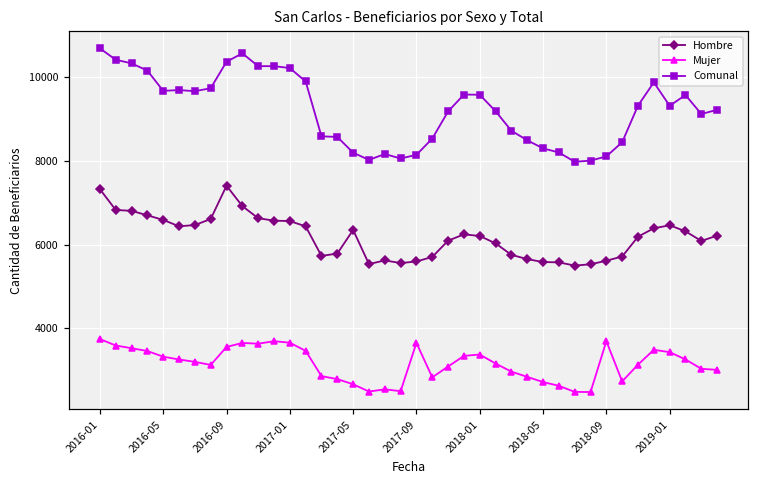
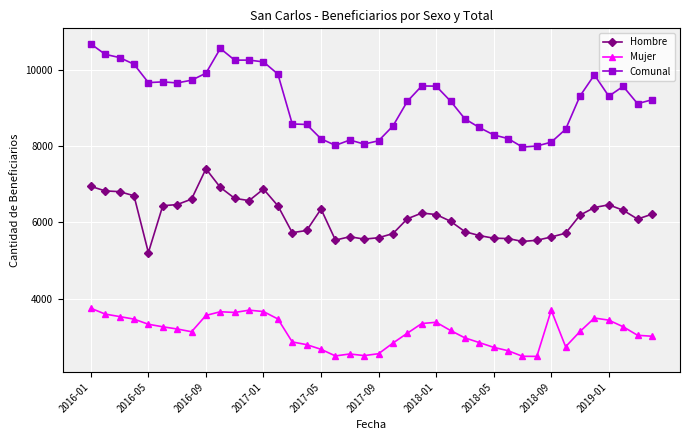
  {
    "Hombre": {
-     "2016-01": 7300,
-     "2016-05": 6600,
+     "2016-01": 6900,
+     "2016-05": 5200,
      "2016-09": 7400,
-     "2017-01": 6600,
+     "2017-01": 6900,
      "2017-05": 6400,
      "2017-09": 5600,
      "2018-01": 6200,
      "2018-05": 5600,
      "2018-09": 5600,
      "2019-01": 6500
    },
    "Mujer": {
      "2016-01": 3700,
      "2016-05": 3300,
      "2016-09": 3600,
      "2017-01": 3700,
      "2017-05": 2700,
-     "2017-09": 3700,
+     "2017-09": 2500,
      "2018-01": 3400,
      "2018-05": 2700,
      "2018-09": 3700,
      "2019-01": 3400
    },
    "Comunal": {
      "2016-01": 10700,
      "2016-05": 9700,
-     "2016-09": 10400,
+     "2016-09": 9900,
      "2017-01": 10200,
      "2017-05": 8200,
      "2017-09": 8100,
      "2018-01": 9600,
      "2018-05": 8300,
      "2018-09": 8100,
      "2019-01": 9300
    }
  }
